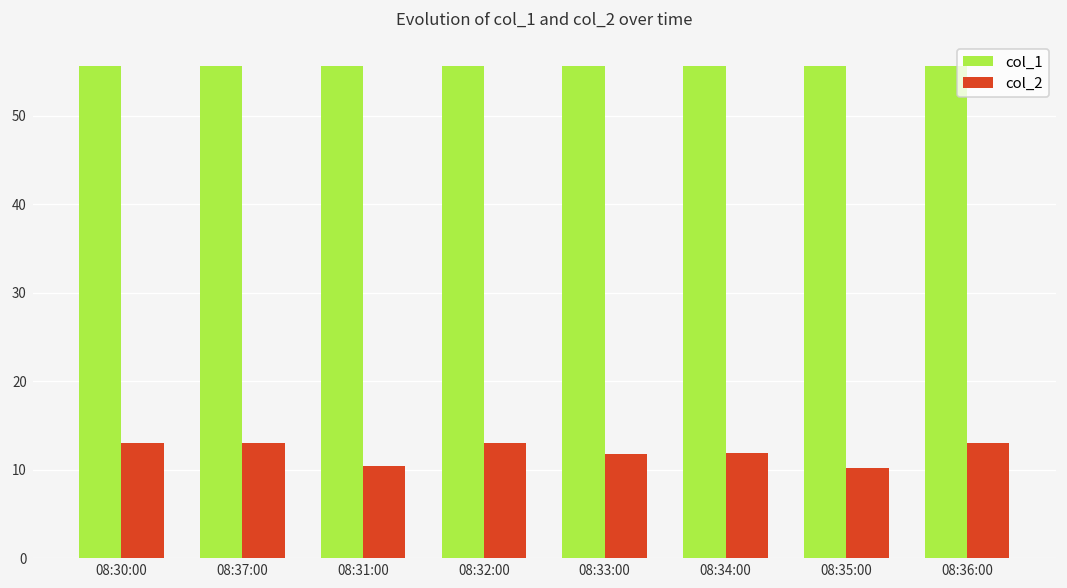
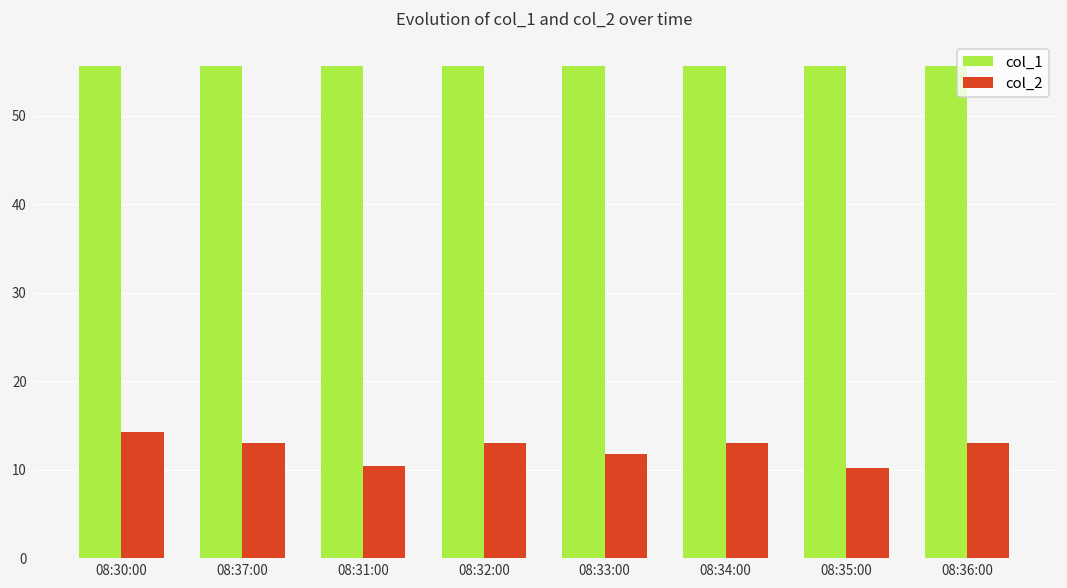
  {
    "col_1": {
      "08:30:00": 56,
      "08:37:00": 56,
      "08:31:00": 56,
      "08:32:00": 56,
      "08:33:00": 56,
      "08:34:00": 56,
      "08:35:00": 56,
      "08:36:00": 56
    },
    "col_2": {
-     "08:30:00": 13,
+     "08:30:00": 14,
      "08:37:00": 13,
      "08:31:00": 10,
      "08:32:00": 13,
      "08:33:00": 12,
-     "08:34:00": 12,
+     "08:34:00": 13,
      "08:35:00": 10,
      "08:36:00": 13
    }
  }
